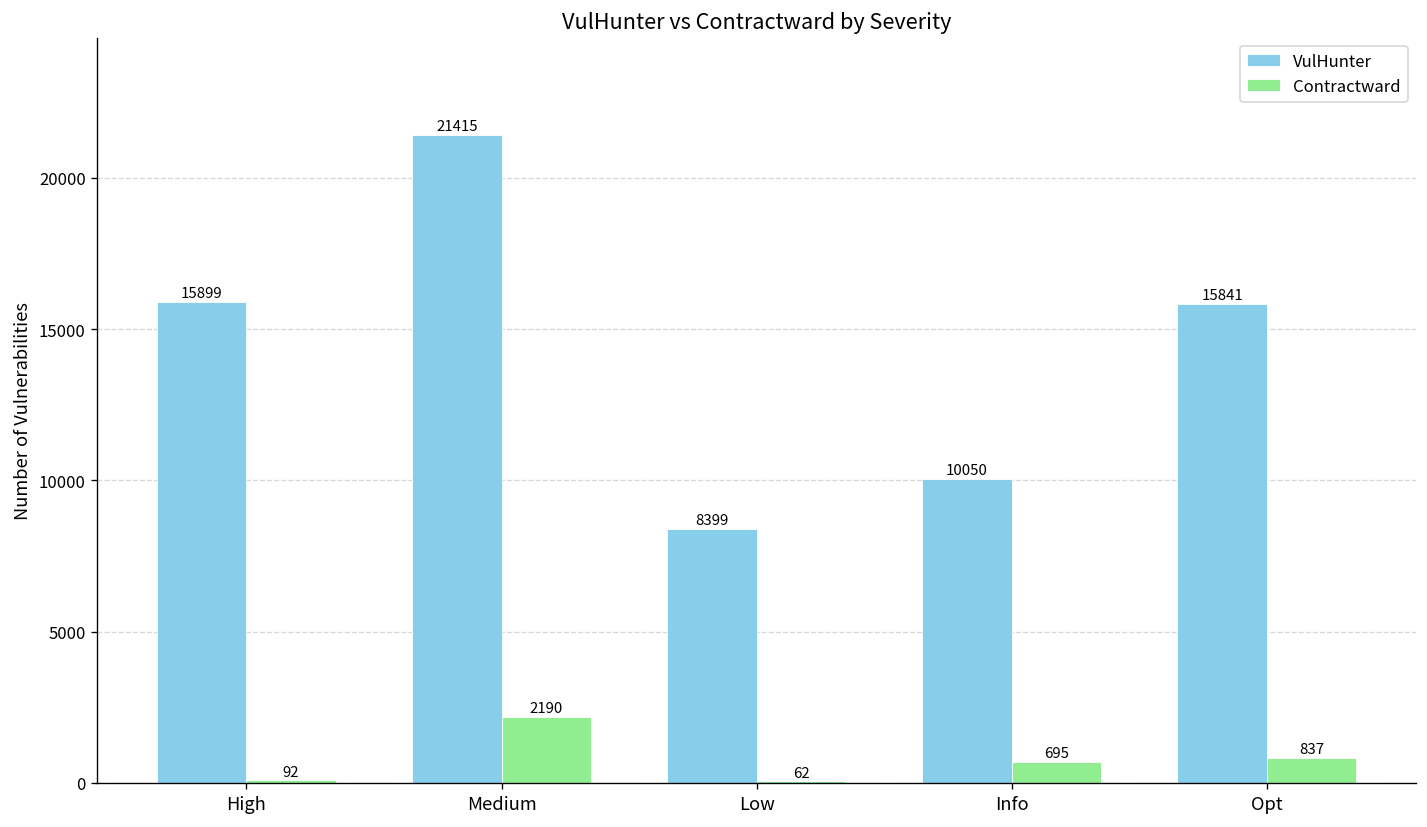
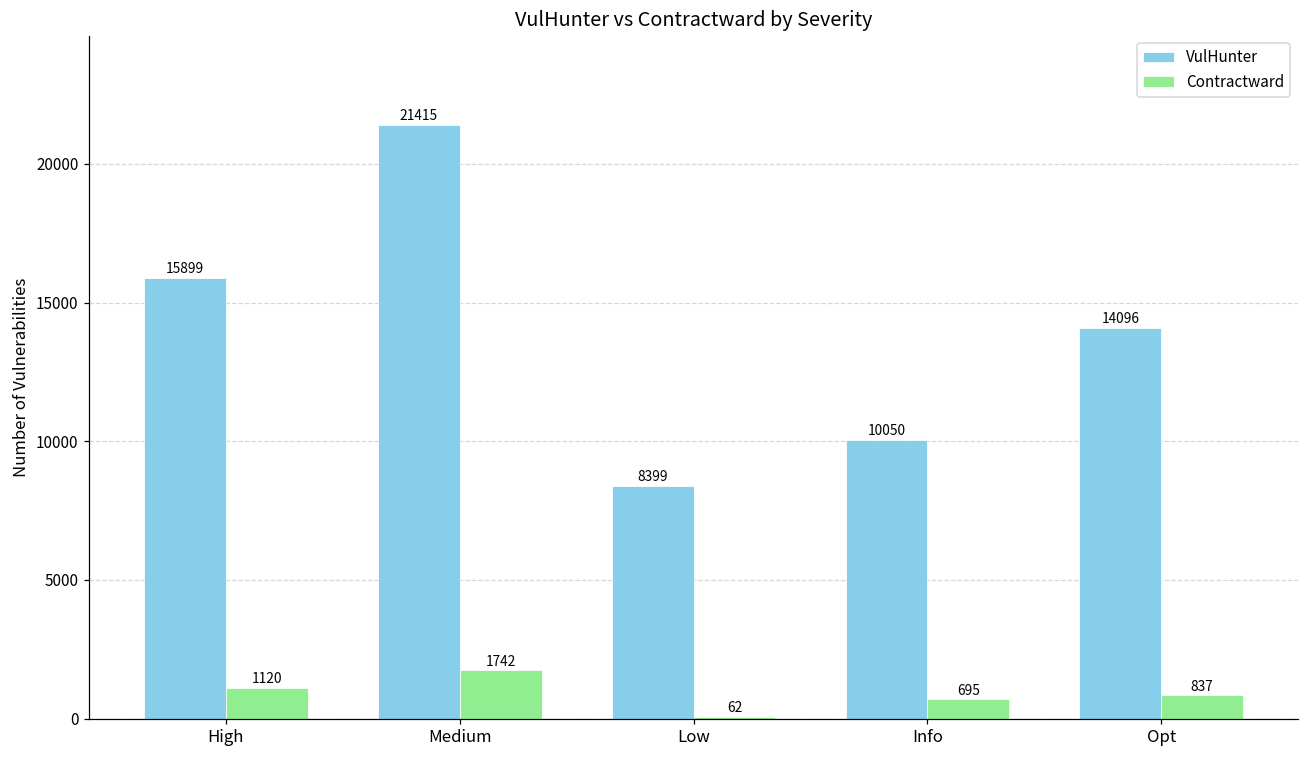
  {
    "VulHunter": {
      "High": 15899,
      "Medium": 21415,
      "Low": 8399,
      "Info": 10050,
-     "Opt": 15841
+     "Opt": 14096
    },
    "Contractward": {
-     "High": 92,
-     "Medium": 2190,
+     "High": 1120,
+     "Medium": 1742,
      "Low": 62,
      "Info": 695,
      "Opt": 837
    }
  }
